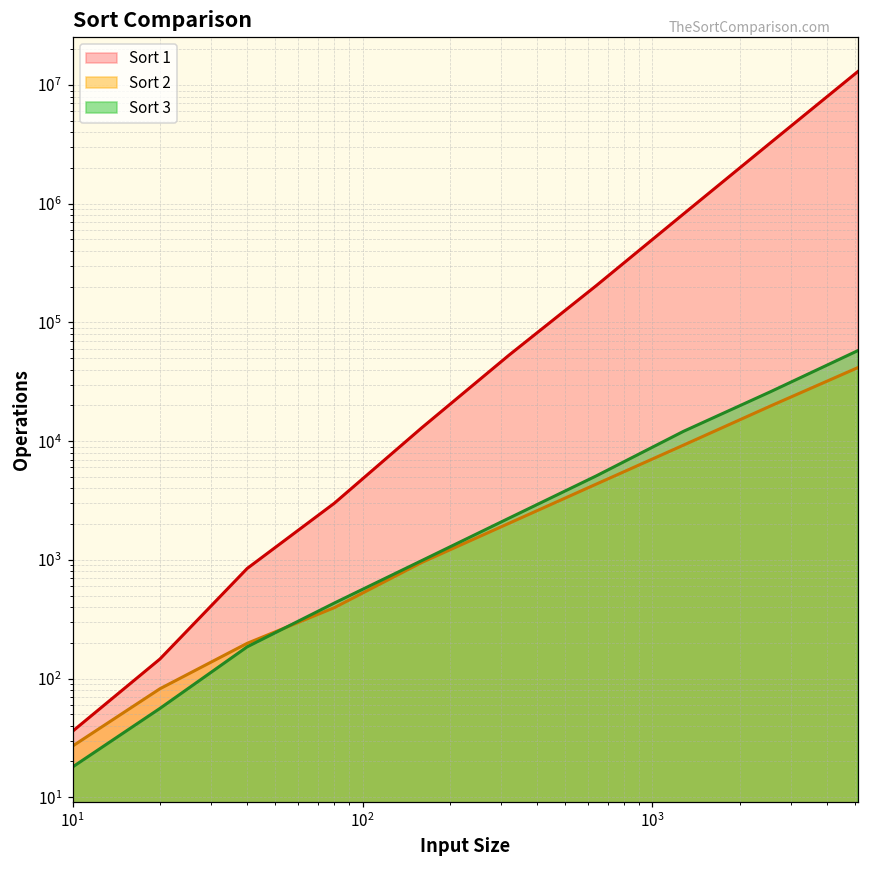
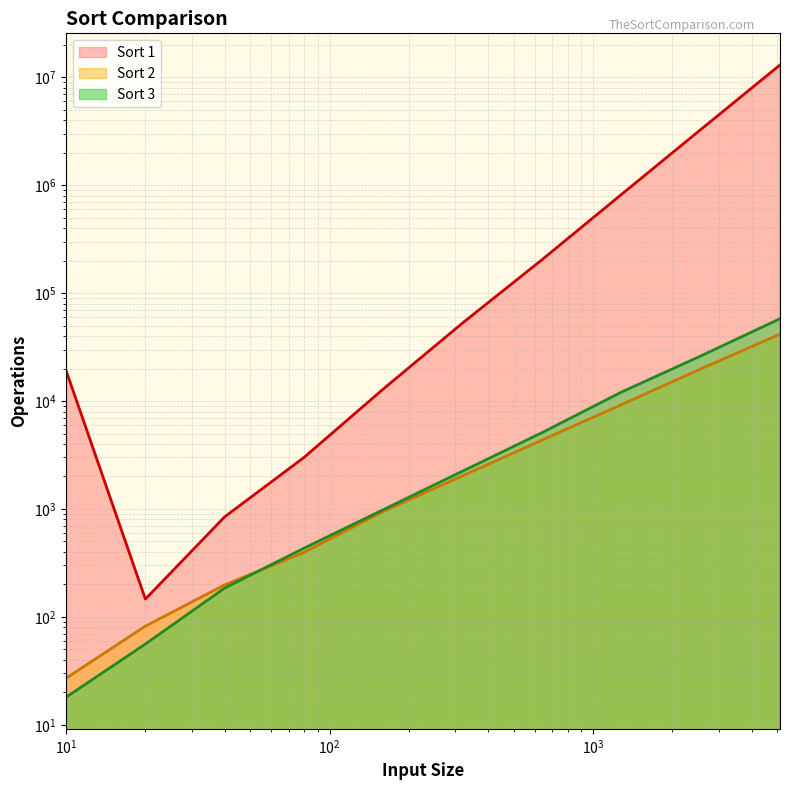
  {
    "Sort 1": {
-     "10^1": 36
+     "10^1": 19000
    },
    "Sort 2": {
      "10^1": 27
    },
    "Sort 3": {
      "10^1": 18
    }
  }
